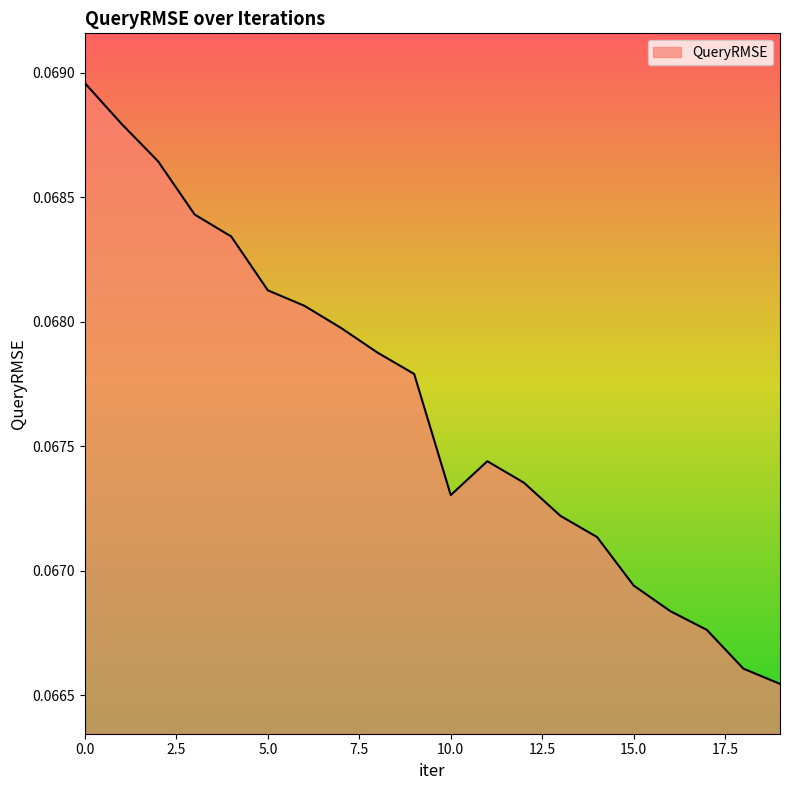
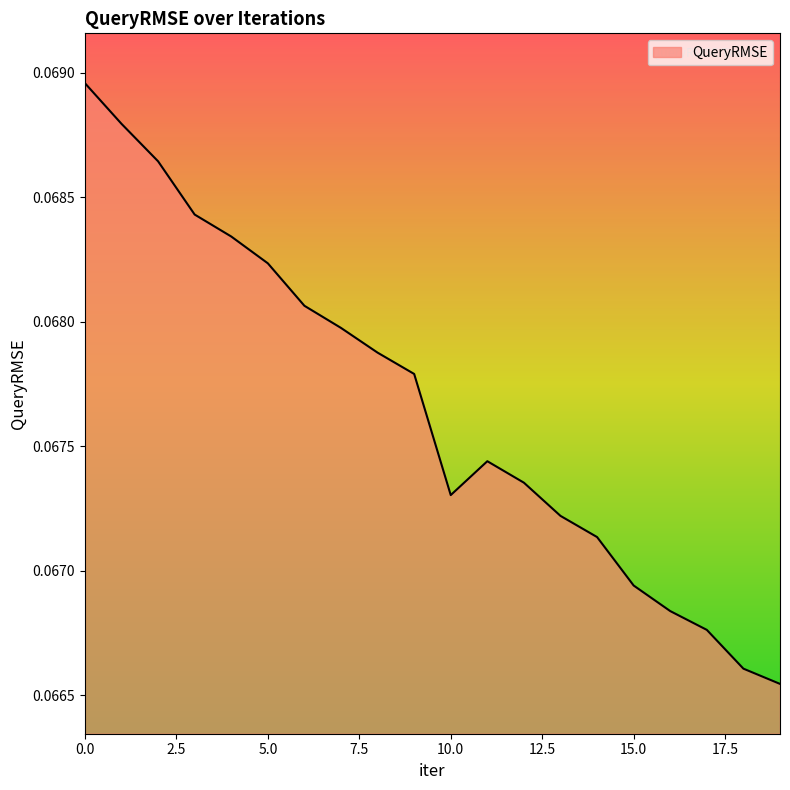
  {
    "0.0": 0.06896,
-   "5.0": 0.06813,
+   "5.0": 0.06823,
    "10.0": 0.06730,
    "15.0": 0.06694
  }
